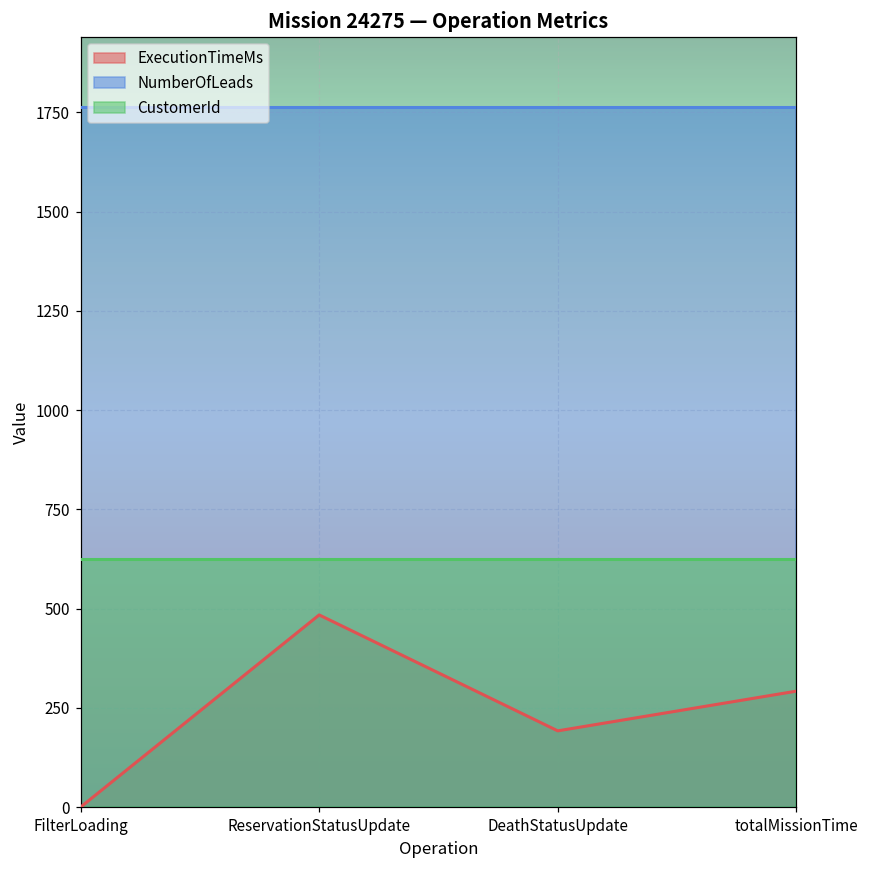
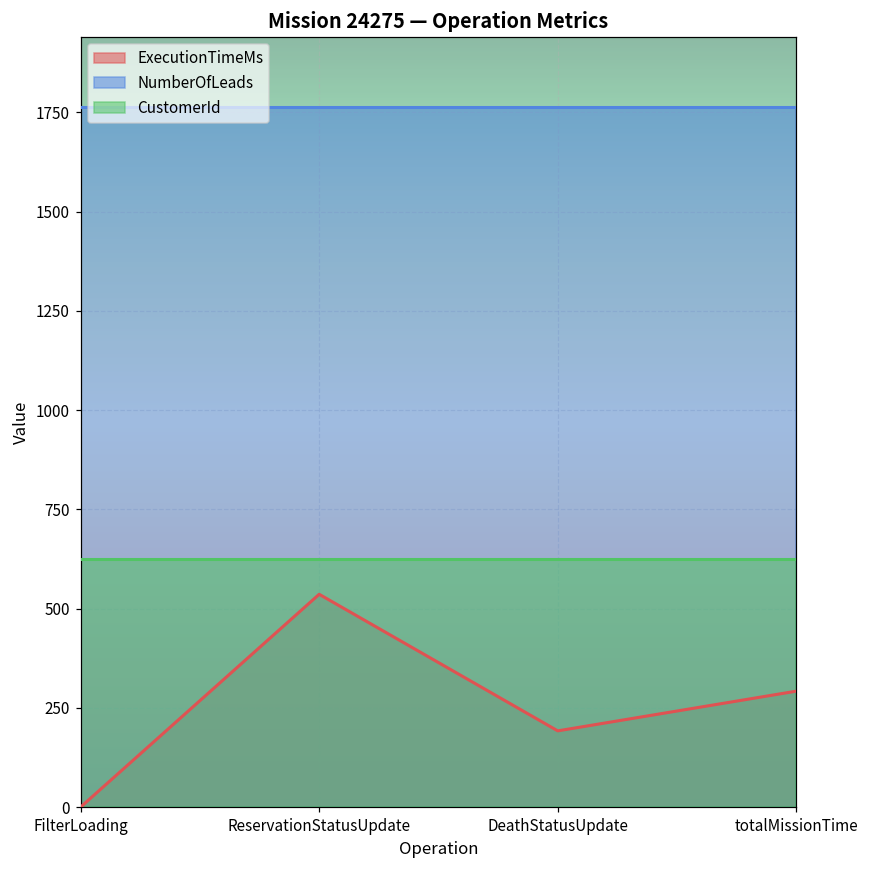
  {
    "ExecutionTimeMs": {
      "FilterLoading": 0,
-     "ReservationStatusUpdate": 480,
+     "ReservationStatusUpdate": 540,
      "DeathStatusUpdate": 190,
      "totalMissionTime": 290
    },
    "NumberOfLeads": {
      "FilterLoading": 1760,
      "ReservationStatusUpdate": 1760,
      "DeathStatusUpdate": 1760,
      "totalMissionTime": 1760
    },
    "CustomerId": {
      "FilterLoading": 630,
      "ReservationStatusUpdate": 630,
      "DeathStatusUpdate": 630,
      "totalMissionTime": 630
    }
  }
